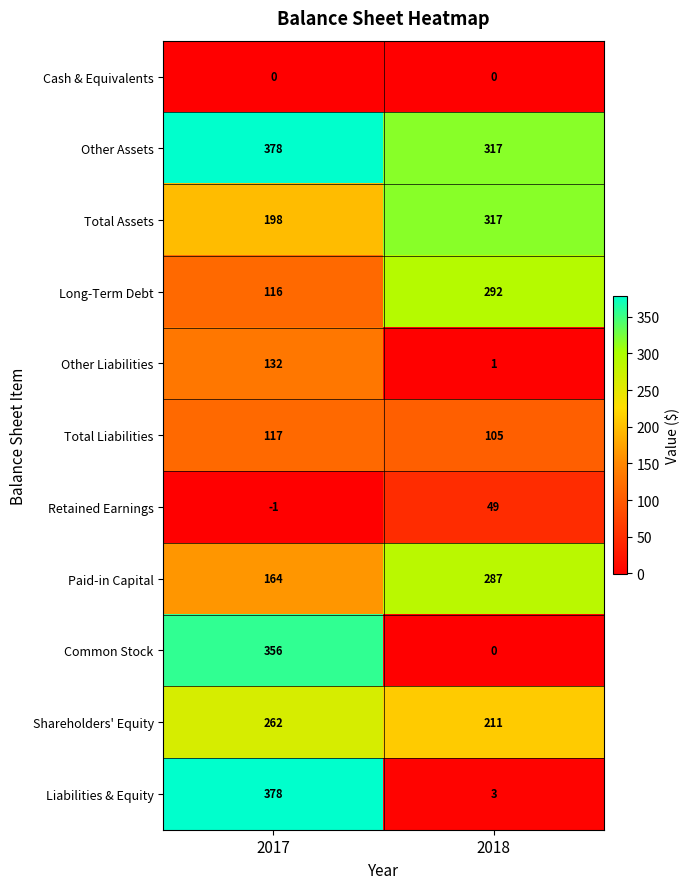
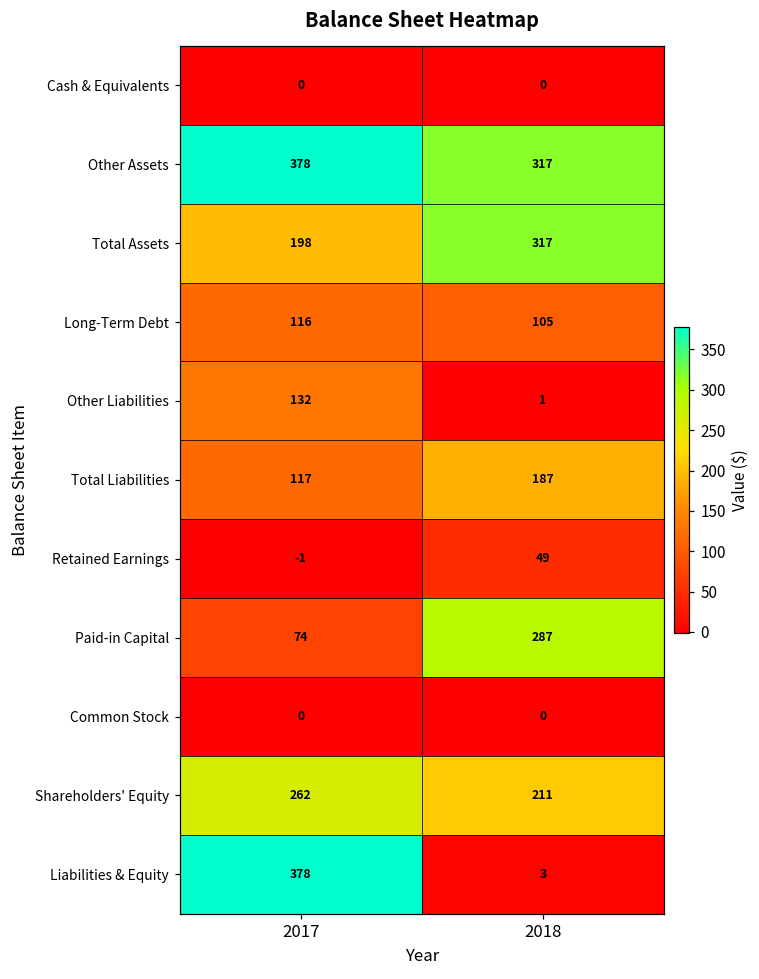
  {
    "Cash & Equivalents": {
      "2017": 0,
      "2018": 0
    },
    "Other Assets": {
      "2017": 378,
      "2018": 317
    },
    "Total Assets": {
      "2017": 198,
      "2018": 317
    },
    "Long-Term Debt": {
      "2017": 116,
-     "2018": 292
+     "2018": 105
    },
    "Other Liabilities": {
      "2017": 132,
      "2018": 1
    },
    "Total Liabilities": {
      "2017": 117,
-     "2018": 105
+     "2018": 187
    },
    "Retained Earnings": {
      "2017": -1,
      "2018": 49
    },
    "Paid-in Capital": {
-     "2017": 164,
+     "2017": 74,
      "2018": 287
    },
    "Common Stock": {
-     "2017": 356,
+     "2017": 0,
      "2018": 0
    },
    "Shareholders' Equity": {
      "2017": 262,
      "2018": 211
    },
    "Liabilities & Equity": {
      "2017": 378,
      "2018": 3
    }
  }
